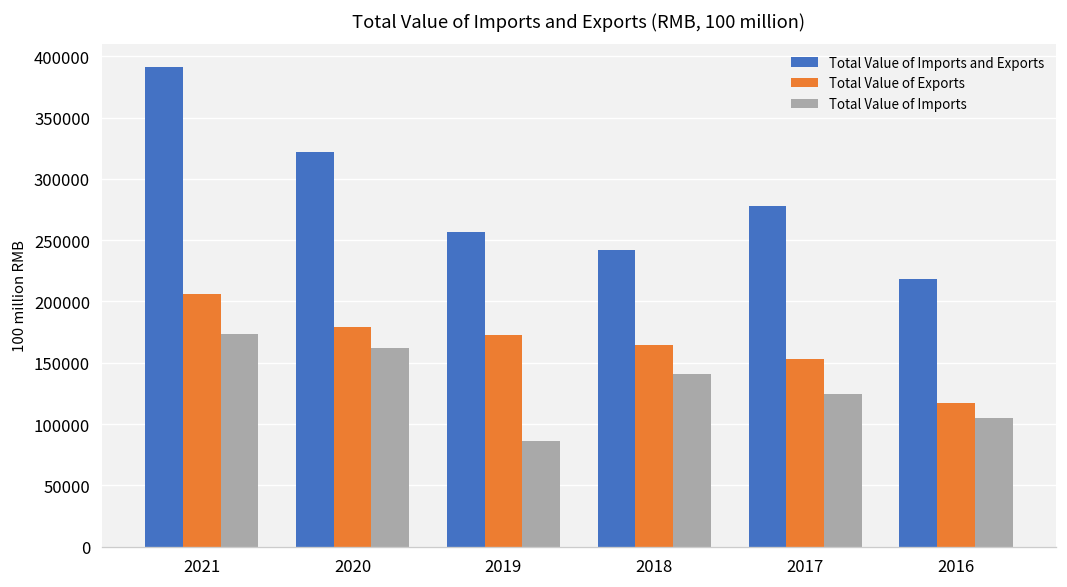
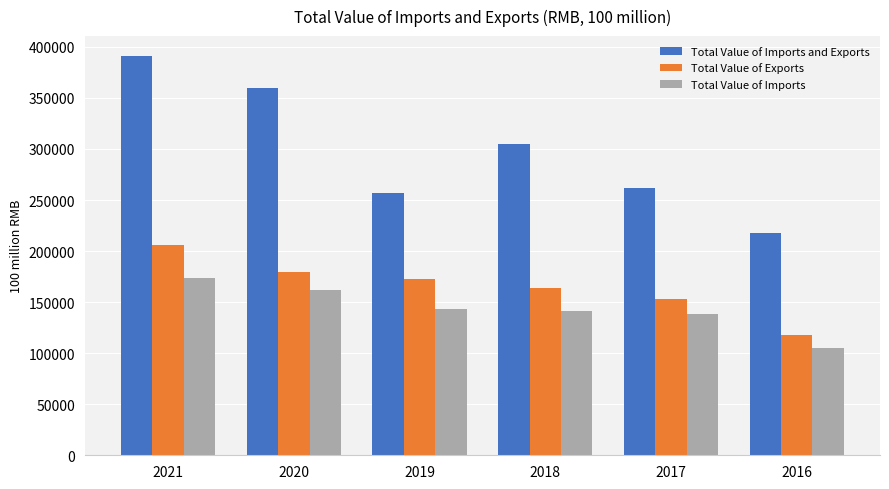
  {
    "Total Value of Imports and Exports": {
      "2021": 391000,
-     "2020": 322000,
+     "2020": 360000,
      "2019": 257000,
-     "2018": 242000,
-     "2017": 278000,
+     "2018": 305000,
+     "2017": 261000,
      "2016": 218000
    },
    "Total Value of Exports": {
      "2021": 206000,
      "2020": 179000,
      "2019": 172000,
      "2018": 164000,
      "2017": 153000,
      "2016": 117000
    },
    "Total Value of Imports": {
      "2021": 174000,
      "2020": 162000,
-     "2019": 86000,
+     "2019": 143000,
      "2018": 141000,
-     "2017": 125000,
+     "2017": 138000,
      "2016": 105000
    }
  }
